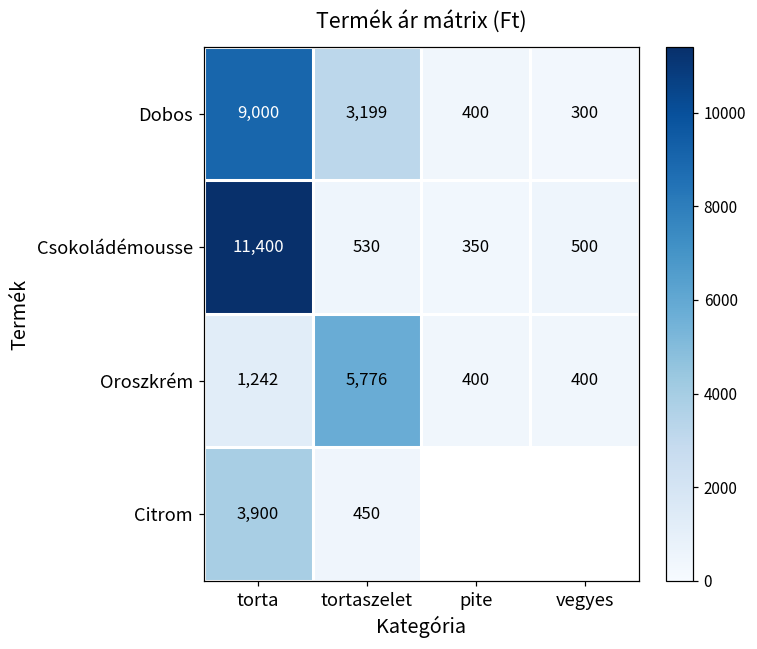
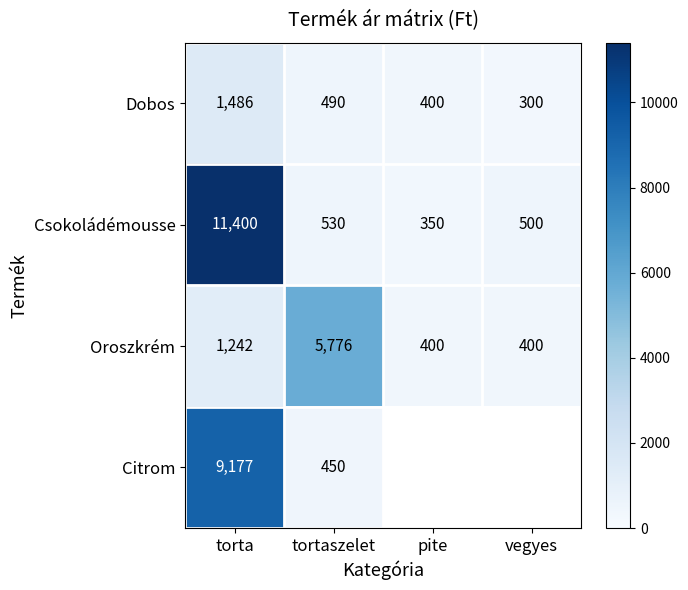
  {
    "Dobos": {
-     "torta": "9,000",
-     "tortaszelet": "3,199",
+     "torta": "1,486",
+     "tortaszelet": "490",
      "pite": "400",
      "vegyes": "300"
    },
    "Csokoládémousse": {
      "torta": "11,400",
      "tortaszelet": "530",
      "pite": "350",
      "vegyes": "500"
    },
    "Oroszkrém": {
      "torta": "1,242",
      "tortaszelet": "5,776",
      "pite": "400",
      "vegyes": "400"
    },
    "Citrom": {
-     "torta": "3,900",
+     "torta": "9,177",
      "tortaszelet": "450"
    }
  }
